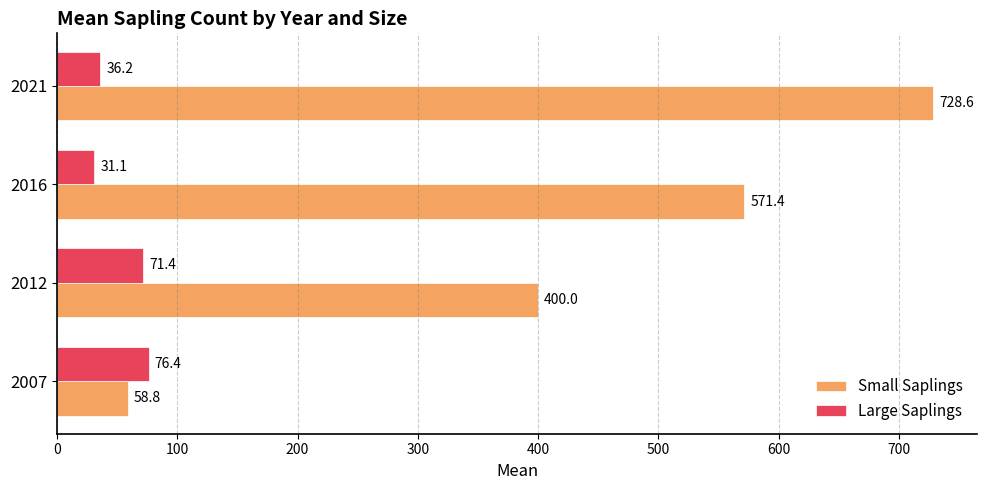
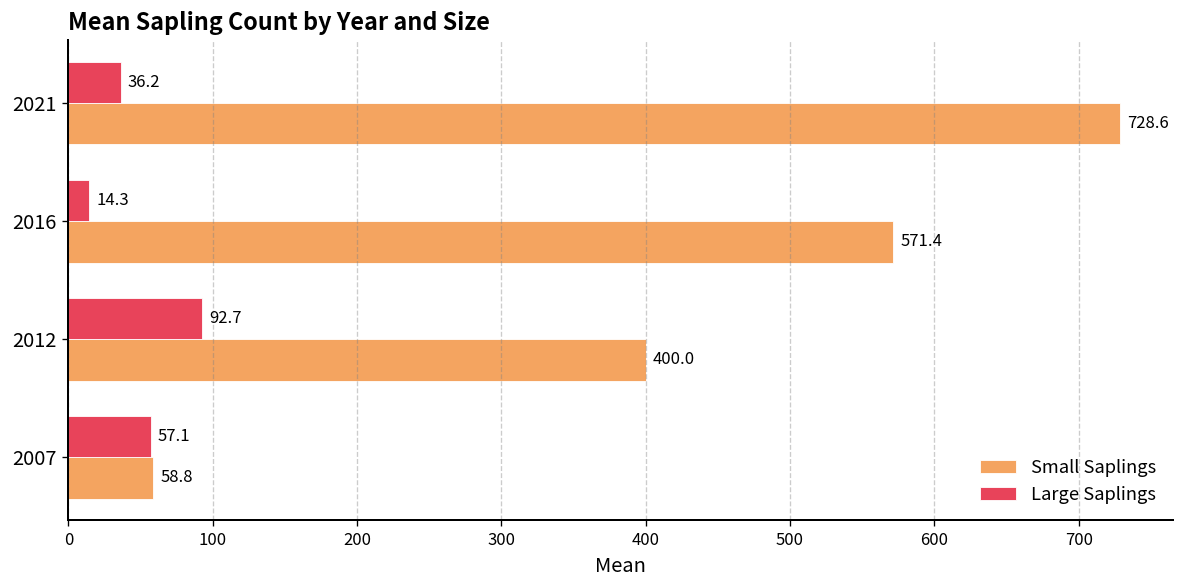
  {
    "Small Saplings": {
      "2021": 728.6,
      "2016": 571.4,
      "2012": 400.0,
      "2007": 58.8
    },
    "Large Saplings": {
      "2021": 36.2,
-     "2016": 31.1,
-     "2012": 71.4,
-     "2007": 76.4
+     "2016": 14.3,
+     "2012": 92.7,
+     "2007": 57.1
    }
  }
